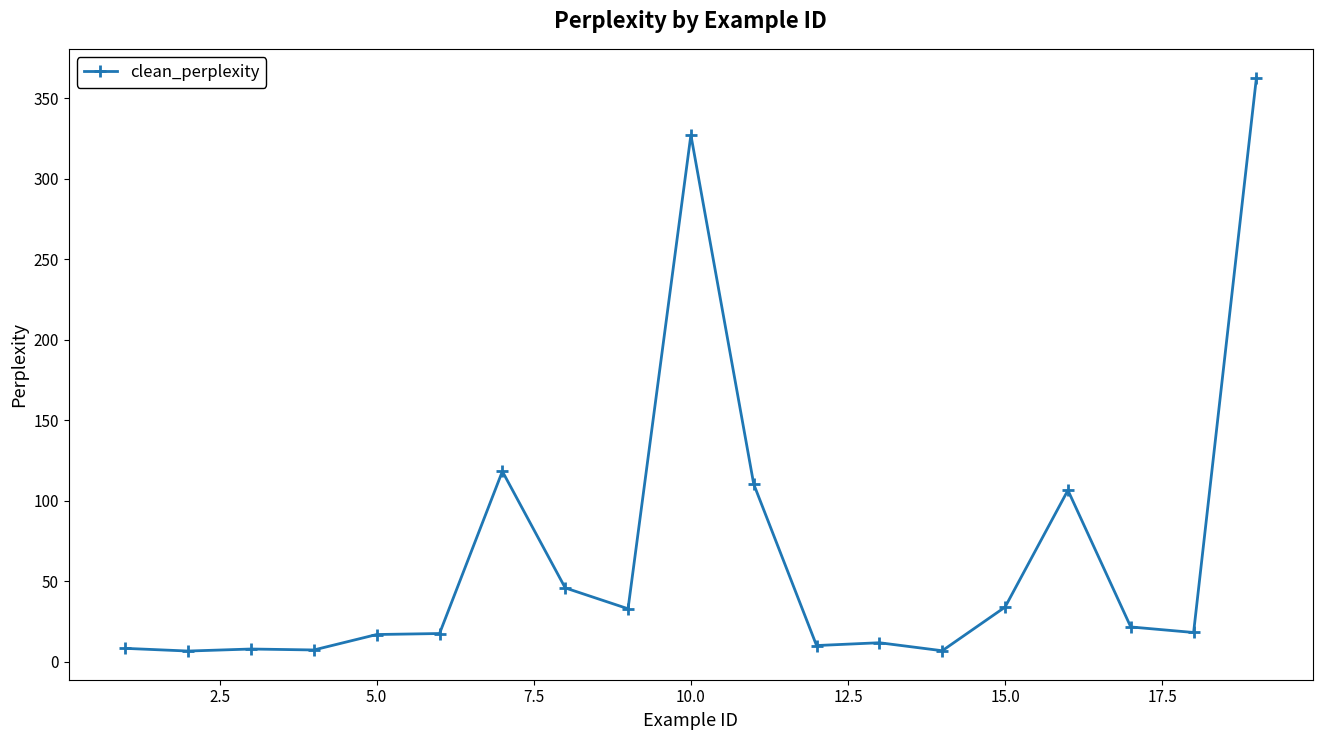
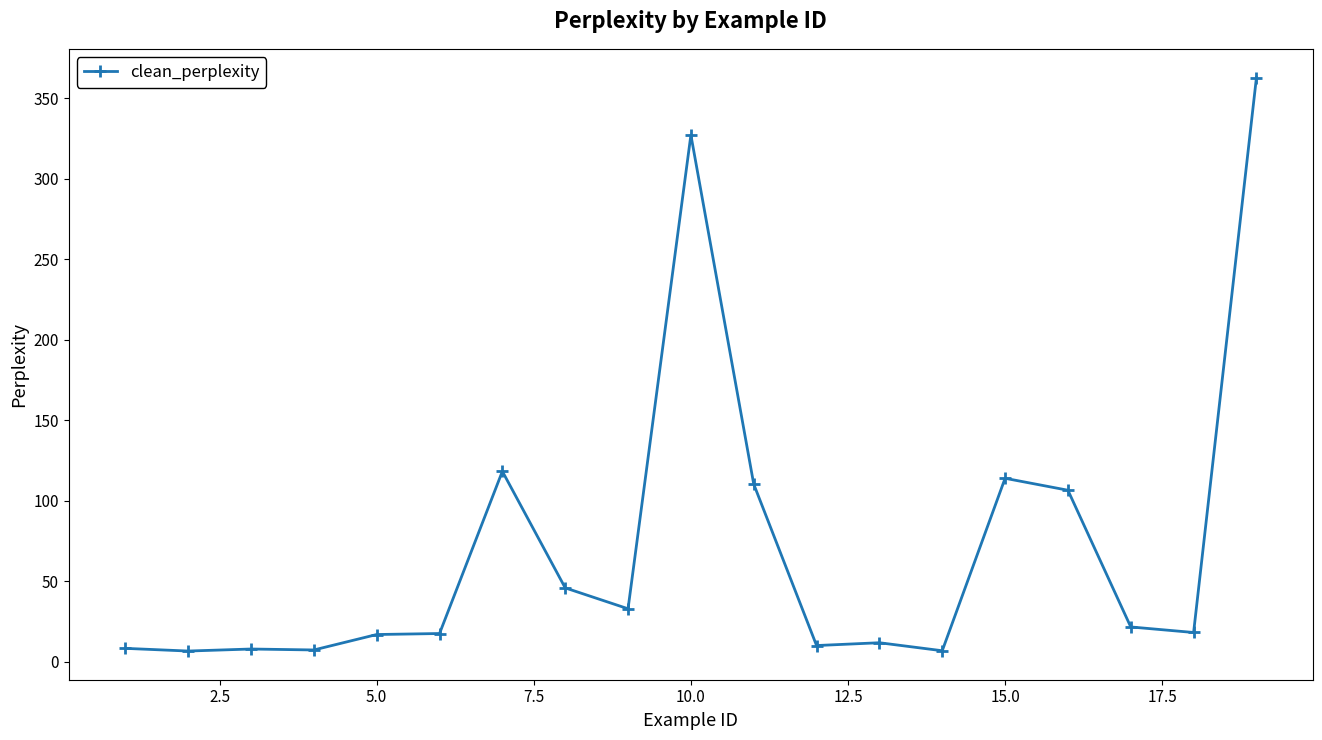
  {
    "5.0": 17,
    "10.0": 327,
-   "15.0": 34
+   "15.0": 114
  }
